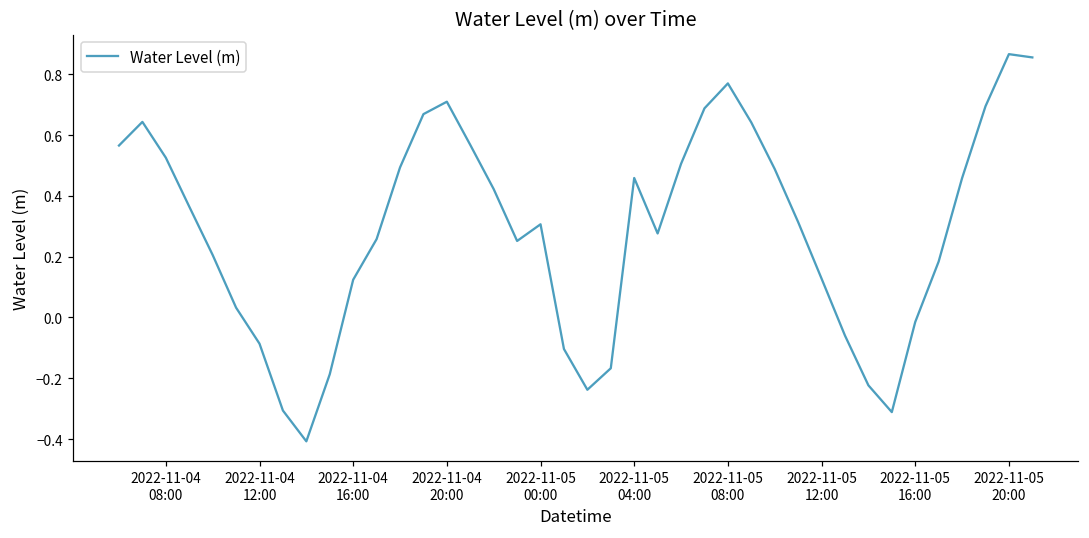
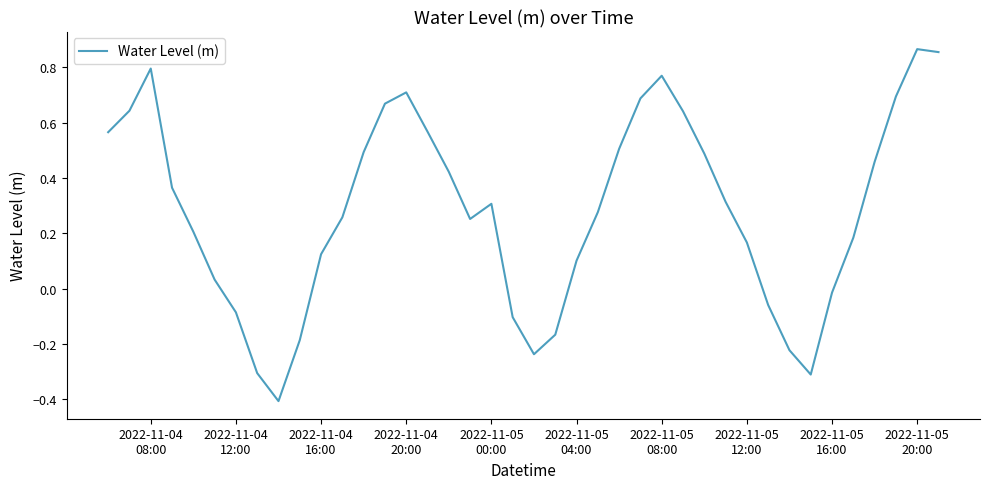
  {
-   "2022-11-04 08:00": 0.53,
+   "2022-11-04 08:00": 0.80,
    "2022-11-04 12:00": -0.09,
    "2022-11-04 16:00": 0.12,
    "2022-11-04 20:00": 0.71,
    "2022-11-05 00:00": 0.31,
-   "2022-11-05 04:00": 0.46,
+   "2022-11-05 04:00": 0.10,
    "2022-11-05 08:00": 0.77,
-   "2022-11-05 12:00": 0.13,
+   "2022-11-05 12:00": 0.17,
    "2022-11-05 16:00": -0.01,
    "2022-11-05 20:00": 0.87
  }
